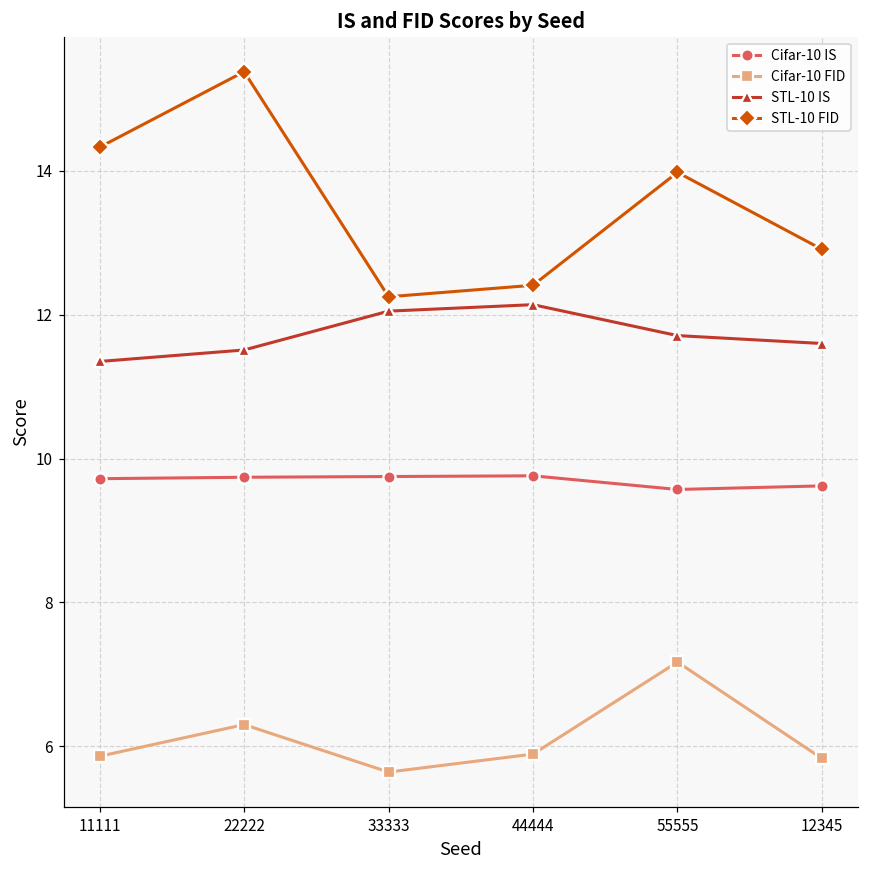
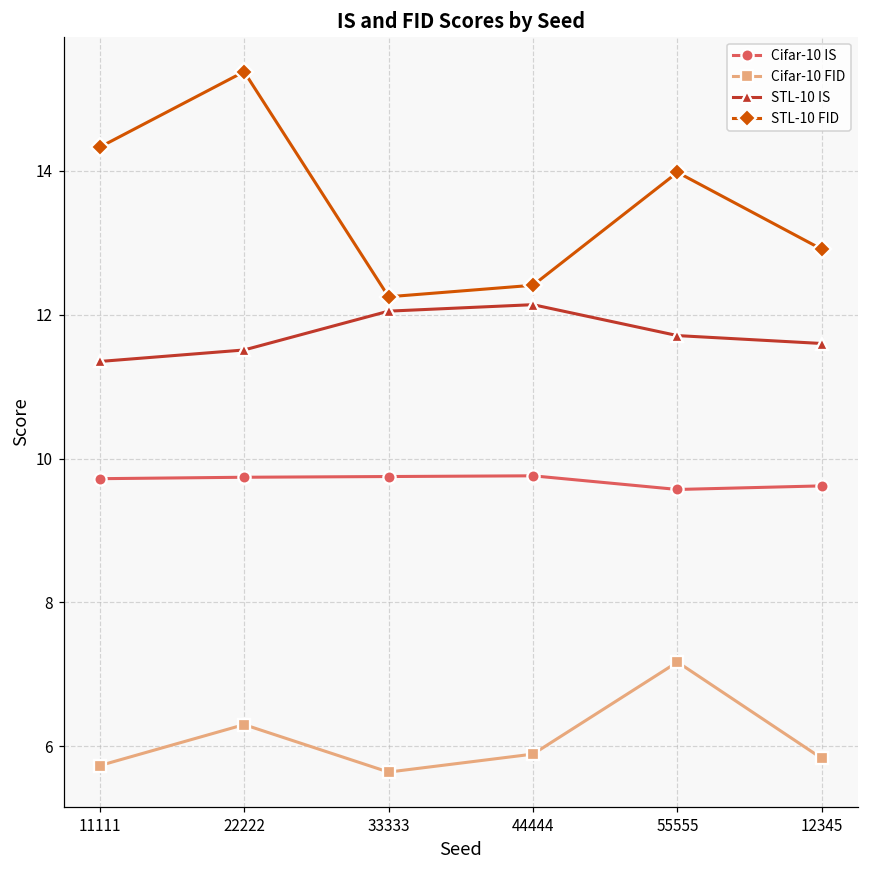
  {
    "Cifar-10 IS": {
      "11111": 9.7,
      "22222": 9.7,
      "33333": 9.8,
      "44444": 9.8,
      "55555": 9.6,
      "12345": 9.6
    },
    "Cifar-10 FID": {
-     "11111": 5.9,
+     "11111": 5.7,
      "22222": 6.3,
      "33333": 5.6,
      "44444": 5.9,
      "55555": 7.2,
      "12345": 5.8
    }
  }
